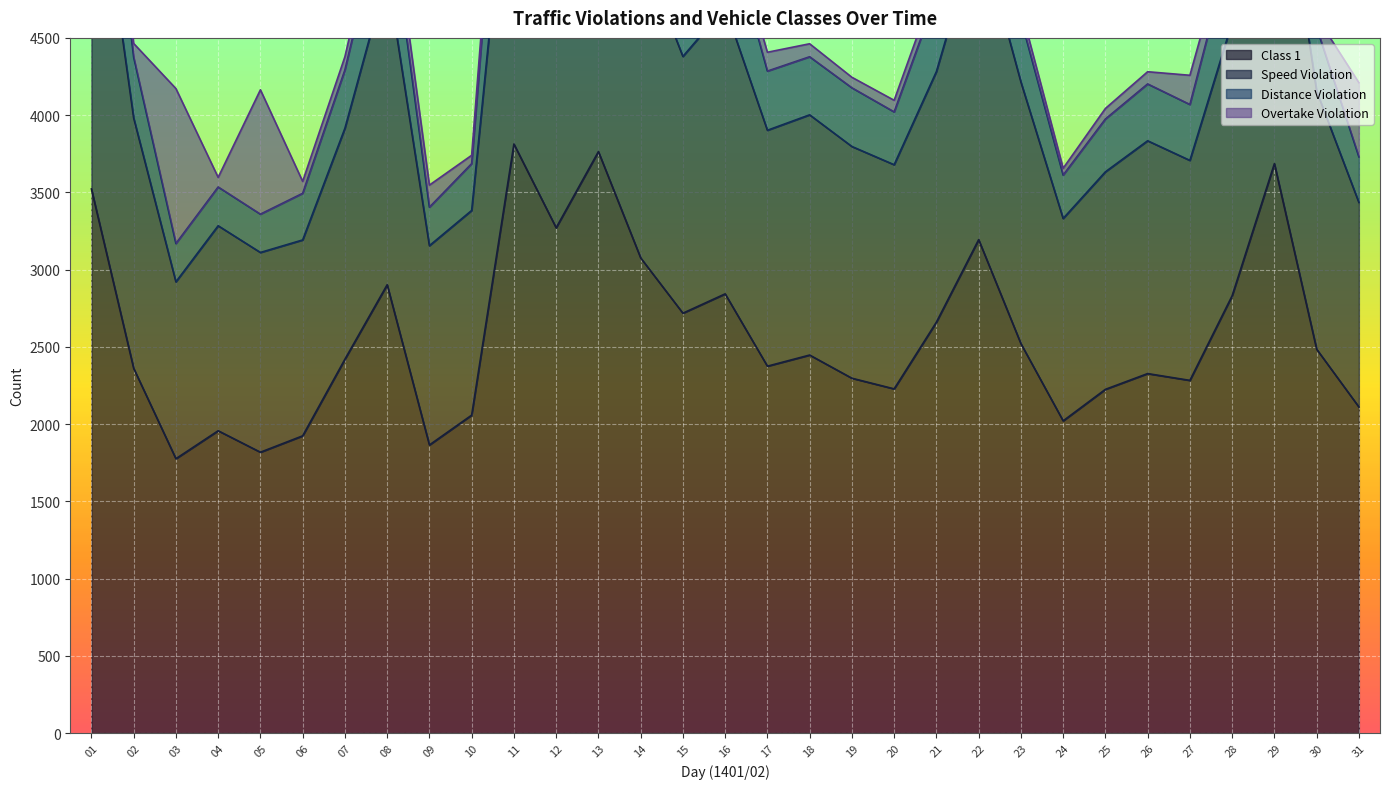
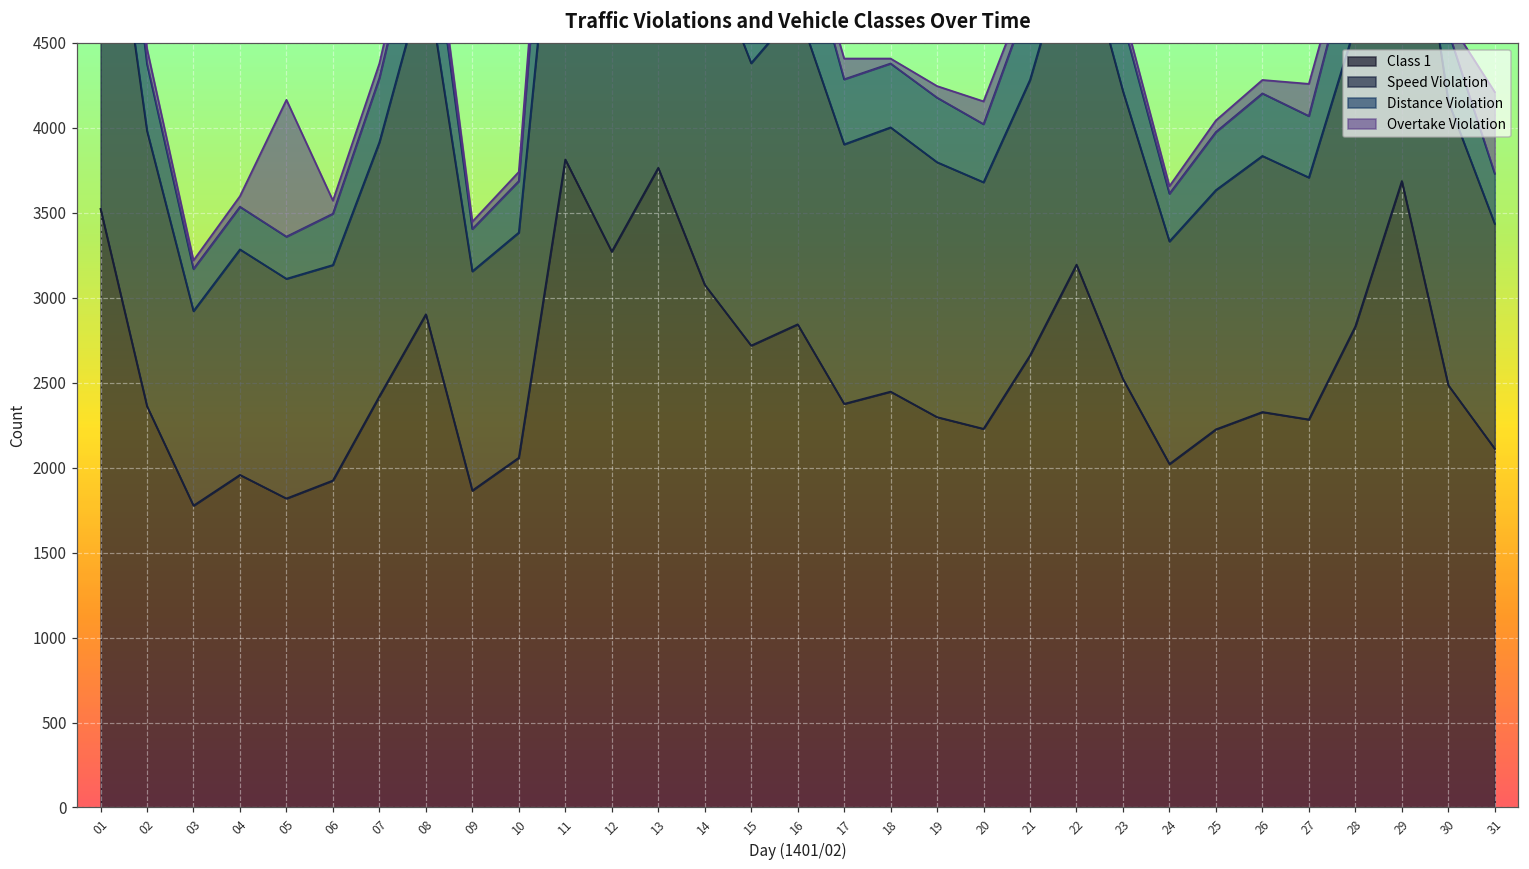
  {
    "Overtake Violation": {
      "02": 90,
-     "03": 1000,
+     "03": 50,
      "04": 60,
      "05": 810,
      "06": 80,
      "07": 90,
-     "09": 140,
+     "09": 40,
      "10": 50,
      "17": 120,
-     "18": 80,
+     "18": 30,
      "19": 70,
-     "20": 80,
+     "20": 130,
      "24": 40,
      "25": 70,
      "26": 80,
      "27": 190
    }
  }
